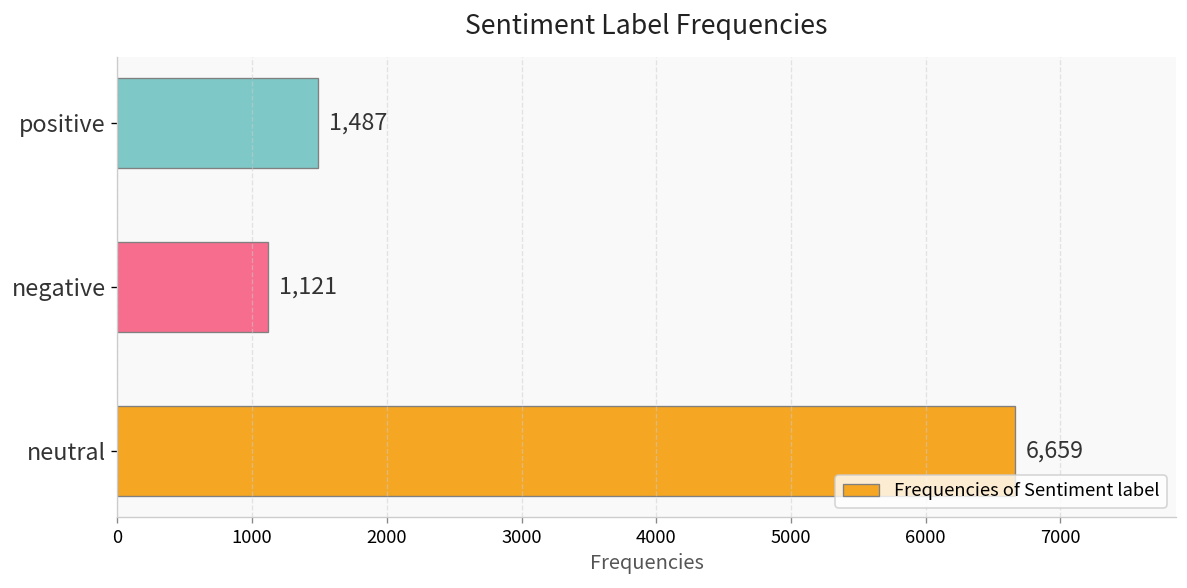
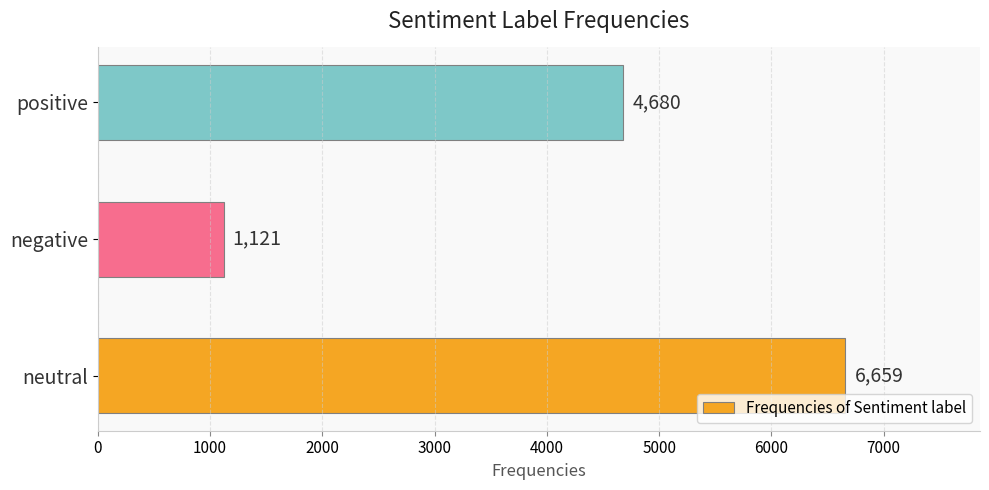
  {
-   "positive": "1,487",
+   "positive": "4,680",
    "negative": "1,121",
    "neutral": "6,659"
  }
